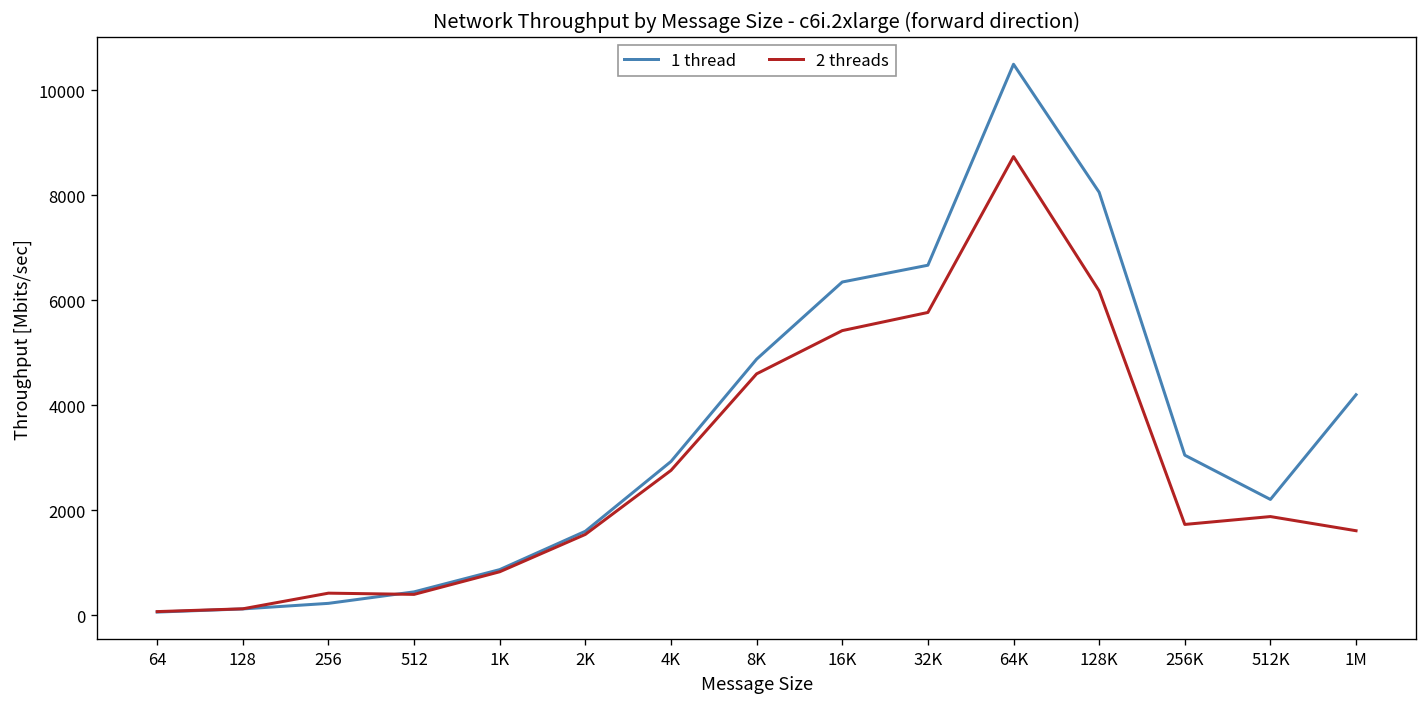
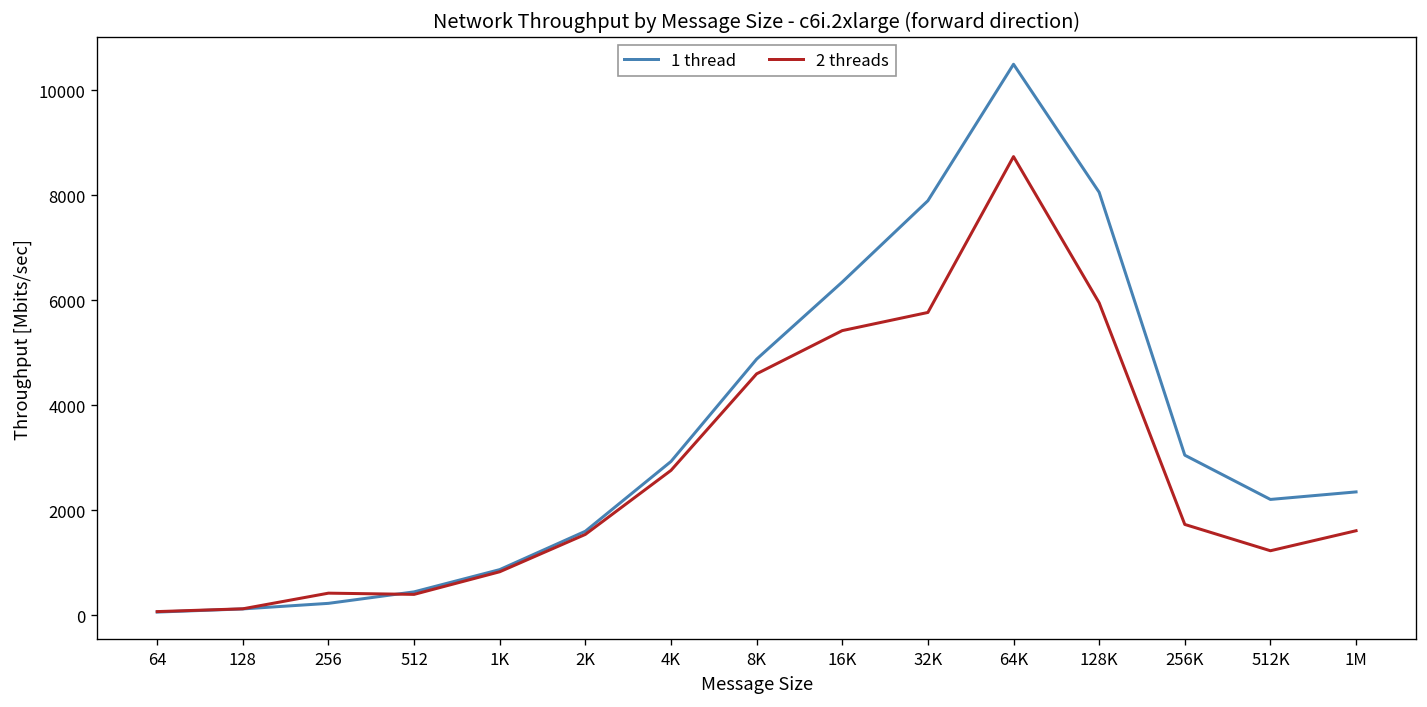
  {
    "1 thread": {
      "256": 200,
      "2K": 1600,
      "4K": 2900,
      "8K": 4900,
      "16K": 6400,
-     "32K": 6700,
+     "32K": 7900,
      "64K": 10500,
      "128K": 8100,
      "256K": 3100,
      "512K": 2200,
-     "1M": 4200
+     "1M": 2400
    },
    "2 threads": {
      "256": 400,
      "2K": 1500,
      "4K": 2800,
      "8K": 4600,
      "16K": 5400,
      "32K": 5800,
      "64K": 8700,
-     "128K": 6200,
+     "128K": 6000,
      "256K": 1700,
-     "512K": 1900,
+     "512K": 1200,
      "1M": 1600
    }
  }
